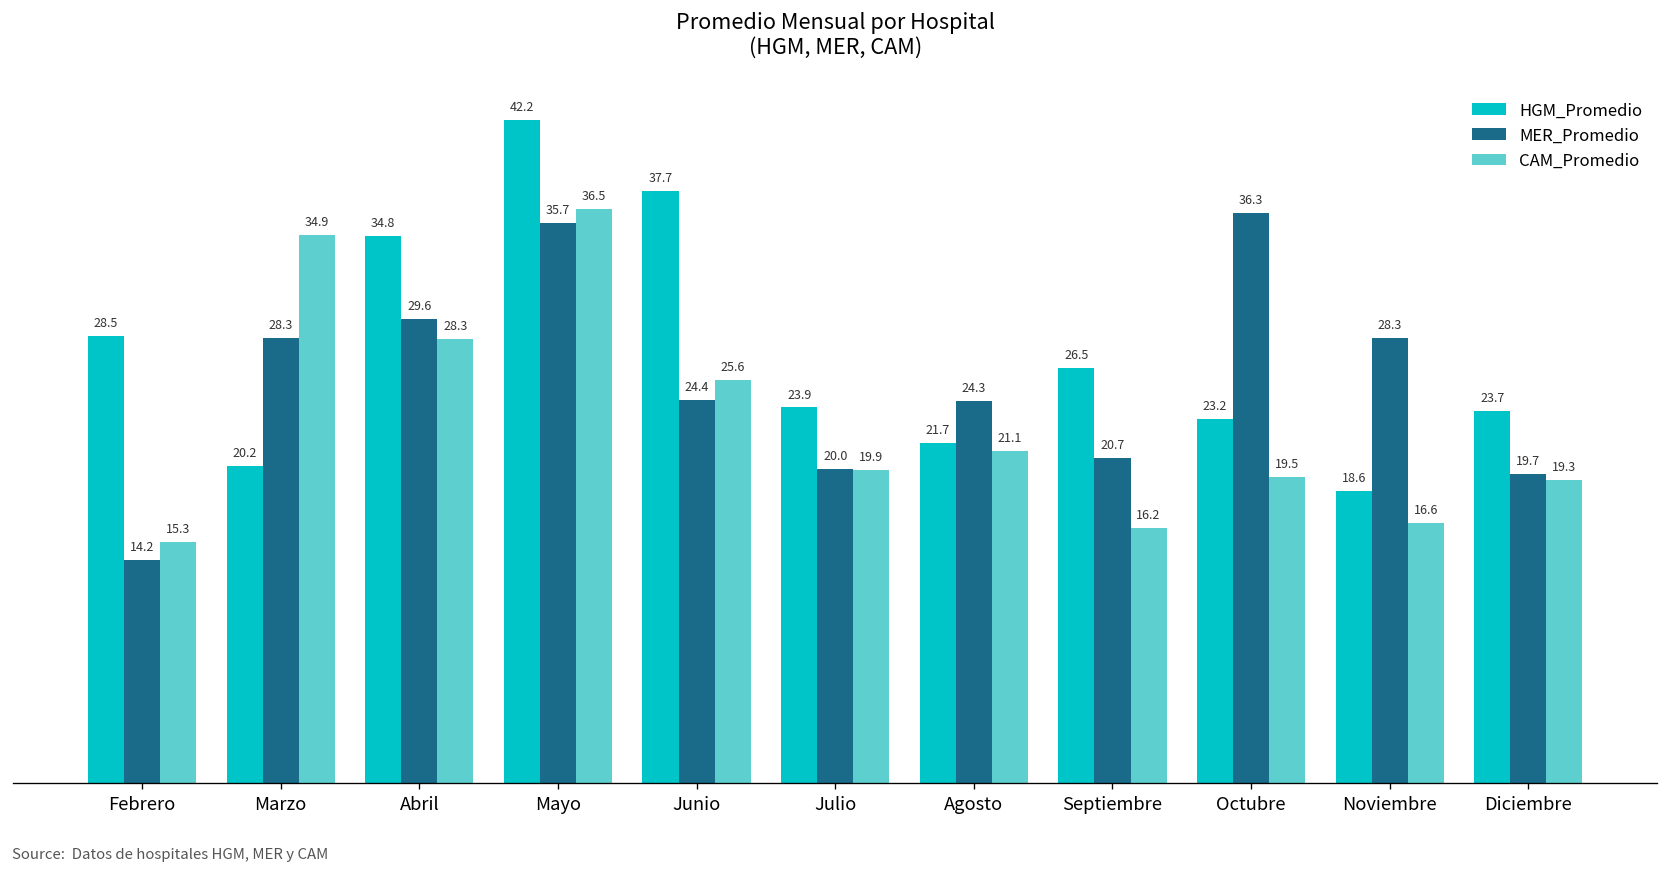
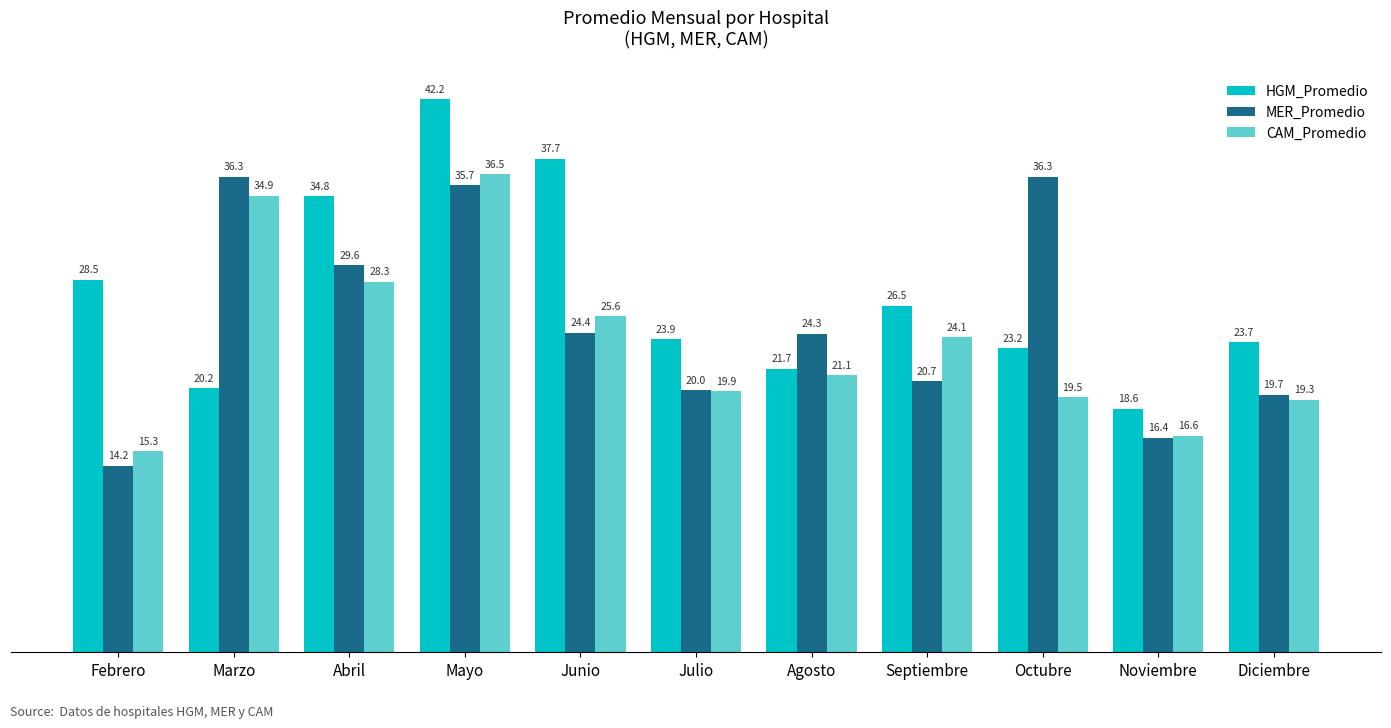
  {
    "HGM_Promedio": {
      "Febrero": 28.5,
      "Marzo": 20.2,
      "Abril": 34.8,
      "Mayo": 42.2,
      "Junio": 37.7,
      "Julio": 23.9,
      "Agosto": 21.7,
      "Septiembre": 26.5,
      "Octubre": 23.2,
      "Noviembre": 18.6,
      "Diciembre": 23.7
    },
    "MER_Promedio": {
      "Febrero": 14.2,
-     "Marzo": 28.3,
+     "Marzo": 36.3,
      "Abril": 29.6,
      "Mayo": 35.7,
      "Junio": 24.4,
      "Julio": 20.0,
      "Agosto": 24.3,
      "Septiembre": 20.7,
      "Octubre": 36.3,
-     "Noviembre": 28.3,
+     "Noviembre": 16.4,
      "Diciembre": 19.7
    },
    "CAM_Promedio": {
      "Febrero": 15.3,
      "Marzo": 34.9,
      "Abril": 28.3,
      "Mayo": 36.5,
      "Junio": 25.6,
      "Julio": 19.9,
      "Agosto": 21.1,
-     "Septiembre": 16.2,
+     "Septiembre": 24.1,
      "Octubre": 19.5,
      "Noviembre": 16.6,
      "Diciembre": 19.3
    }
  }
